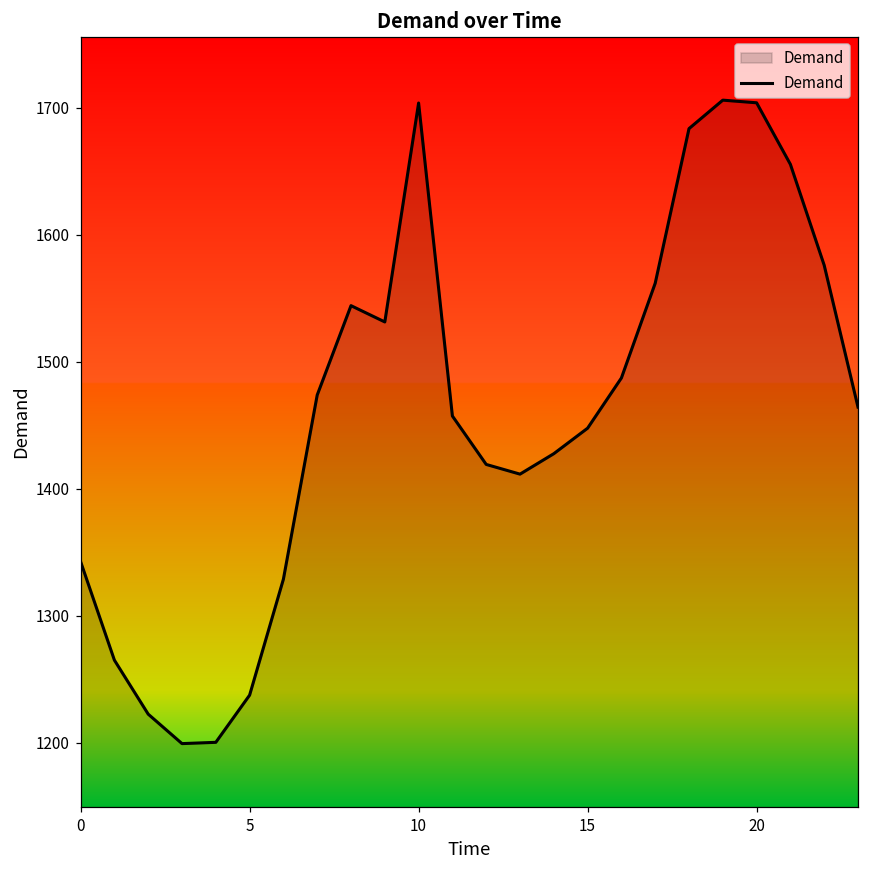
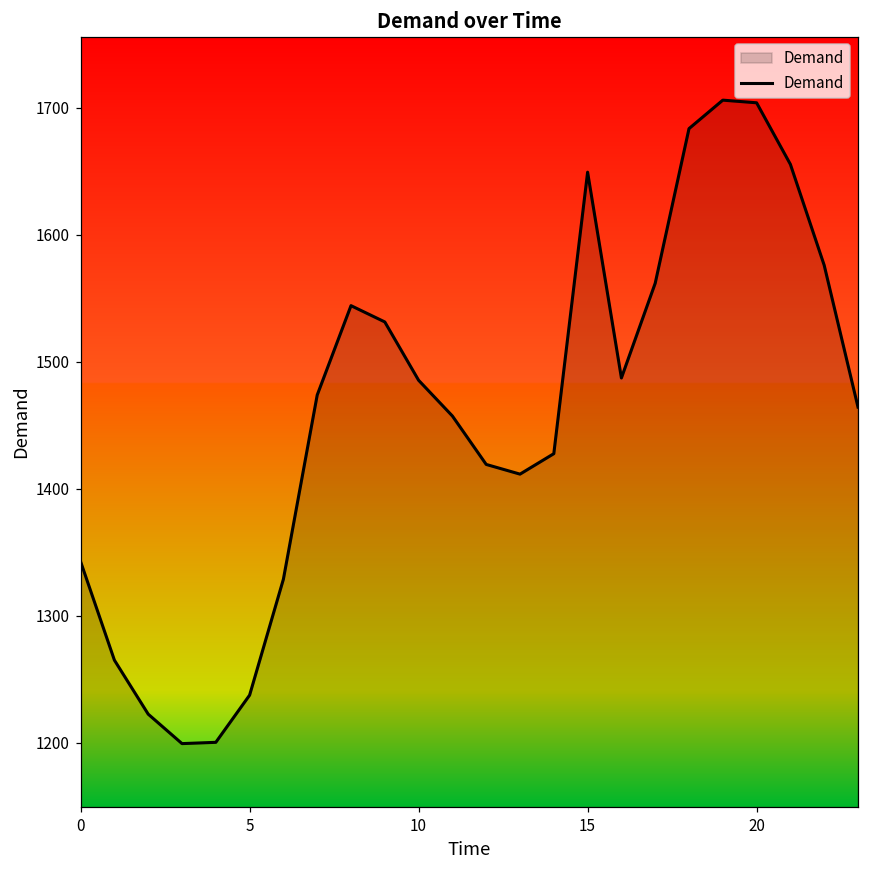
  {
    "0": 1343,
    "5": 1237,
-   "10": 1704,
-   "15": 1448,
+   "10": 1485,
+   "15": 1649,
    "20": 1704
  }
